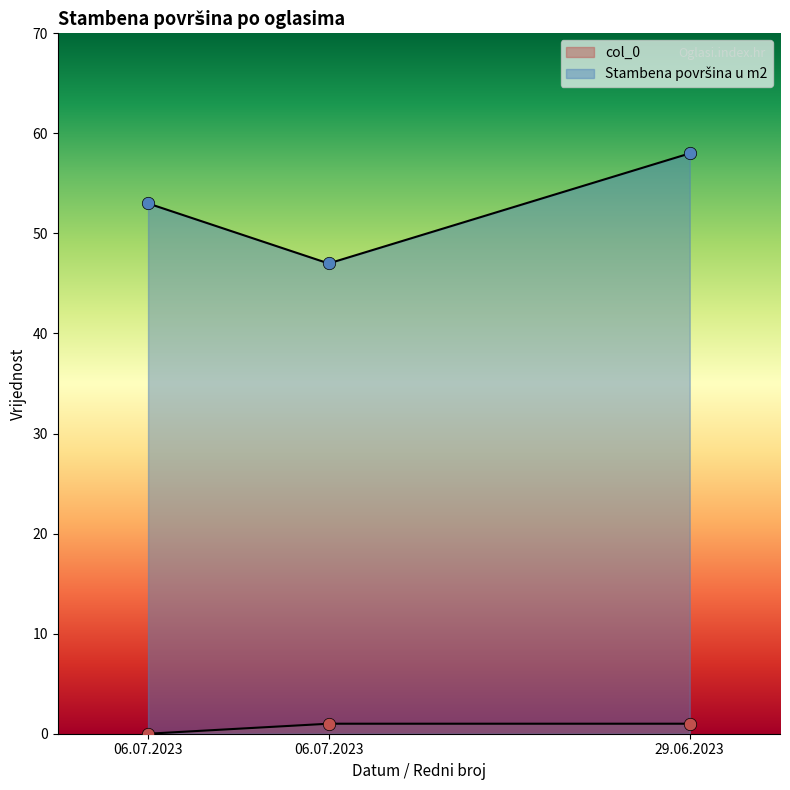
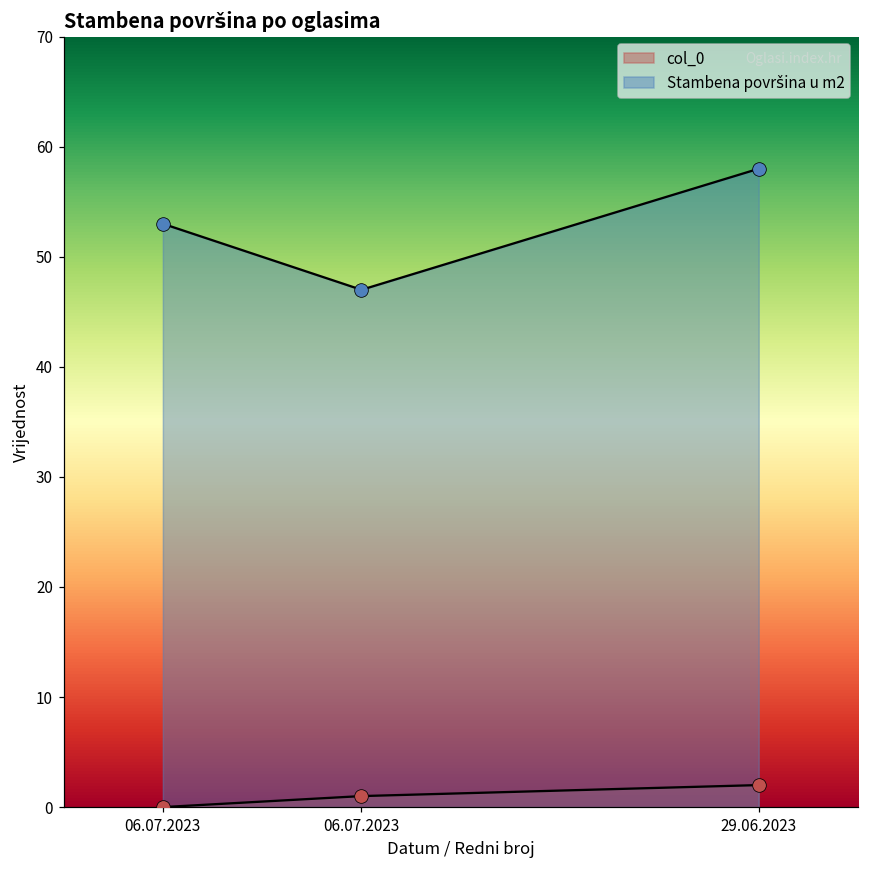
  {
    "col_0": {
-     "29.06.2023": 1
+     "29.06.2023": 2
    },
    "Stambena površina u m2": {
      "29.06.2023": 58
    }
  }
